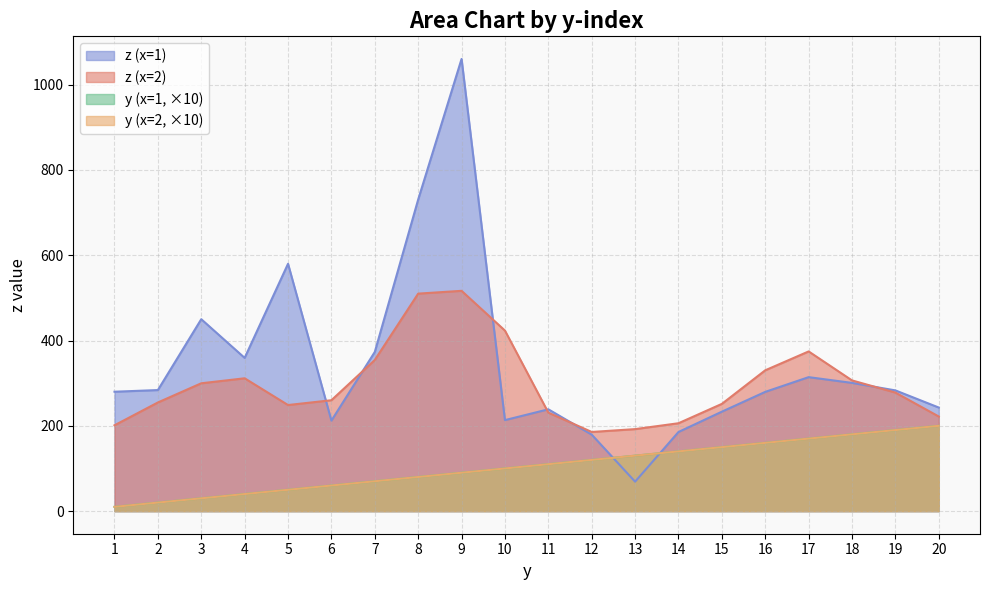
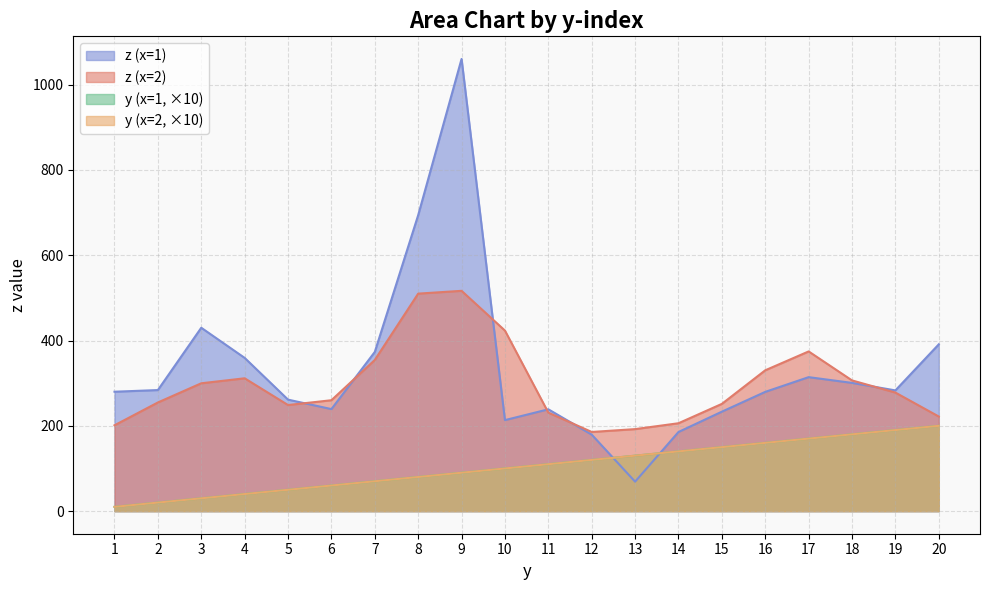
  {
    "z (x=1)": {
      "1": 280,
      "2": 280,
-     "3": 450,
+     "3": 430,
      "4": 360,
-     "5": 580,
-     "6": 210,
+     "5": 260,
+     "6": 240,
      "7": 370,
-     "8": 730,
+     "8": 690,
      "9": 1060,
      "10": 210,
      "11": 240,
      "12": 180,
      "13": 70,
      "14": 190,
      "15": 230,
      "16": 280,
      "17": 310,
-     "20": 240
+     "20": 390
    }
  }
